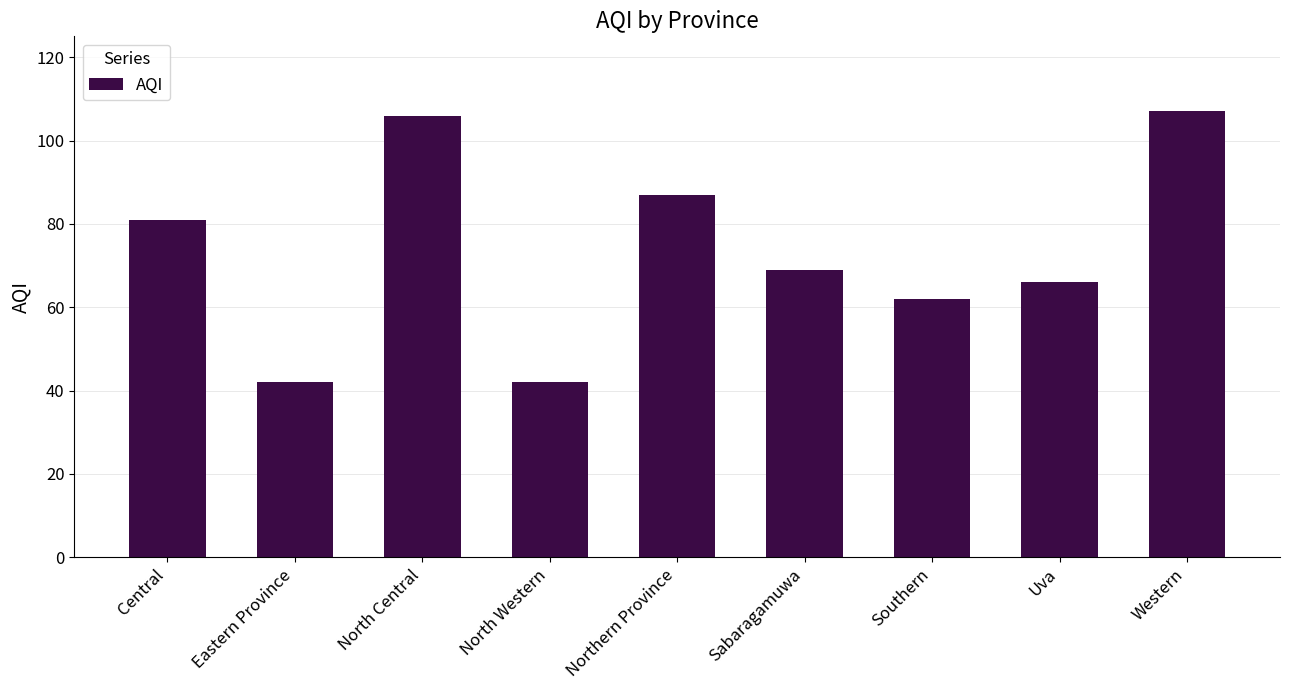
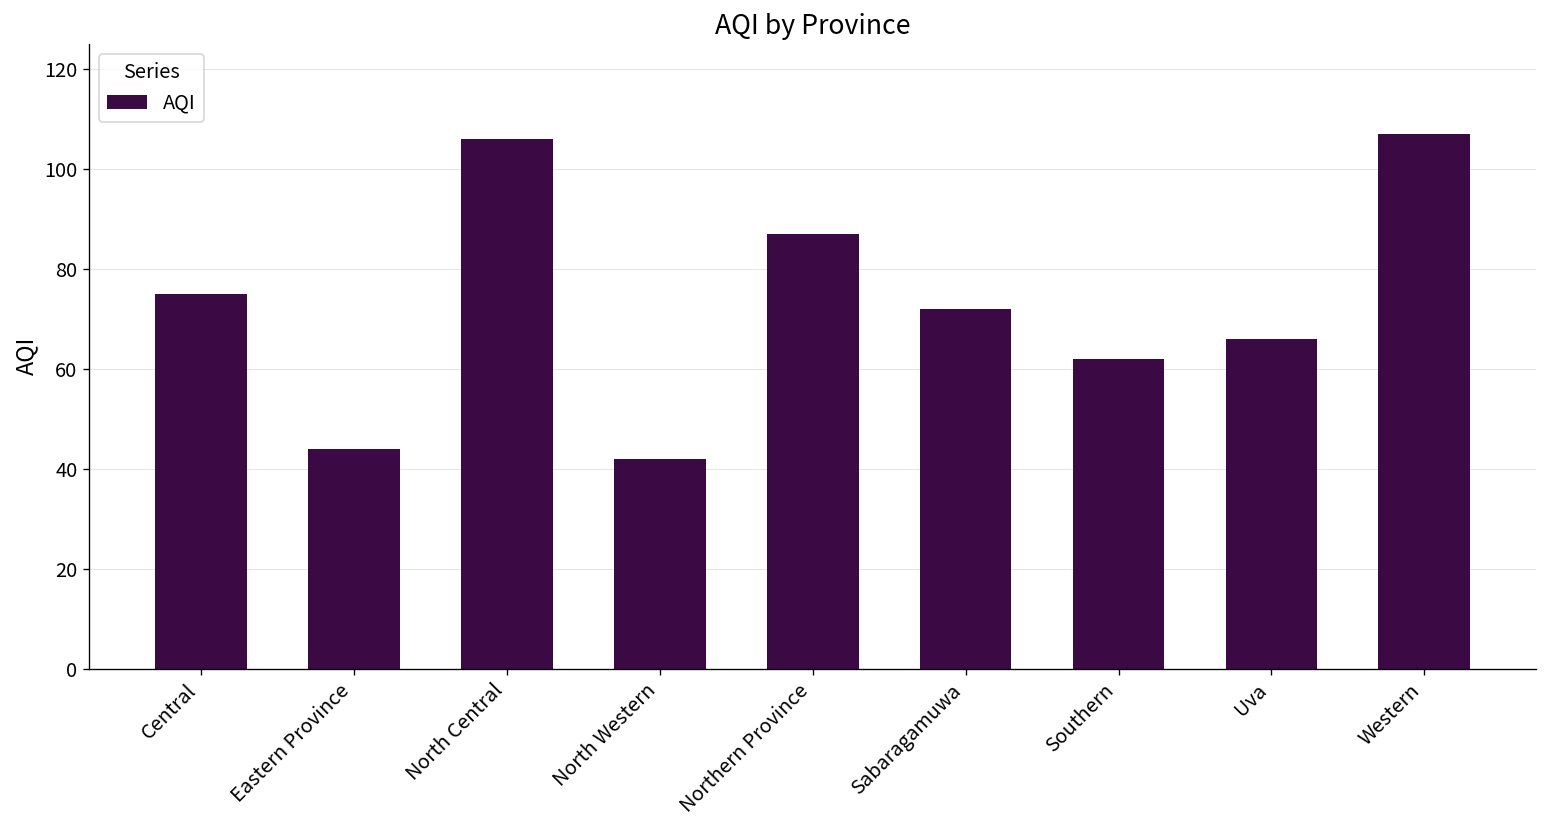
  {
-   "Central": 81,
-   "Eastern Province": 42,
+   "Central": 75,
+   "Eastern Province": 44,
    "North Central": 106,
    "North Western": 42,
    "Northern Province": 87,
-   "Sabaragamuwa": 69,
+   "Sabaragamuwa": 72,
    "Southern": 62,
    "Uva": 66,
    "Western": 107
  }
